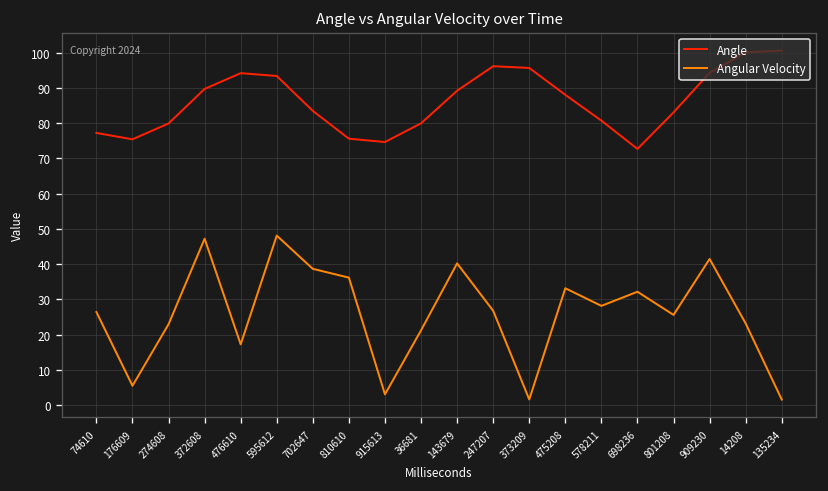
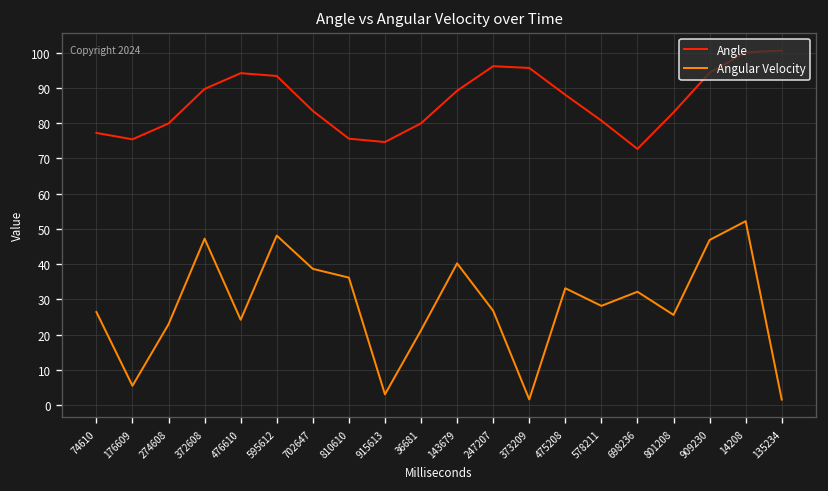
  {
    "Angle": {
      "74610": 77,
      "176609": 75,
      "274608": 80,
      "372608": 90,
      "476610": 94,
      "595612": 93,
      "702647": 84,
      "810610": 76,
      "915613": 75,
      "36681": 80,
      "143679": 89,
      "247207": 96,
      "373209": 96,
      "475208": 88,
      "578211": 81,
      "698236": 73,
      "801208": 83
    },
    "Angular Velocity": {
      "74610": 26,
      "176609": 5,
      "274608": 23,
      "372608": 47,
-     "476610": 17,
+     "476610": 24,
      "595612": 48,
      "702647": 39,
      "810610": 36,
      "915613": 3,
      "36681": 21,
      "143679": 40,
      "247207": 27,
      "373209": 2,
      "475208": 33,
      "578211": 28,
      "698236": 32,
      "801208": 26,
-     "909230": 41,
-     "14208": 23,
+     "909230": 47,
+     "14208": 52,
      "135234": 2
    }
  }
